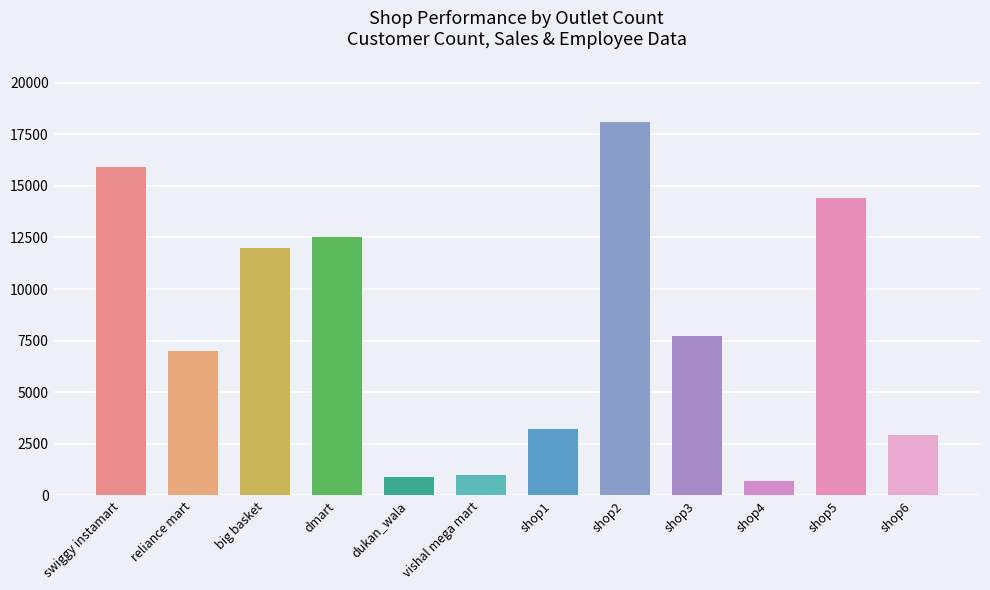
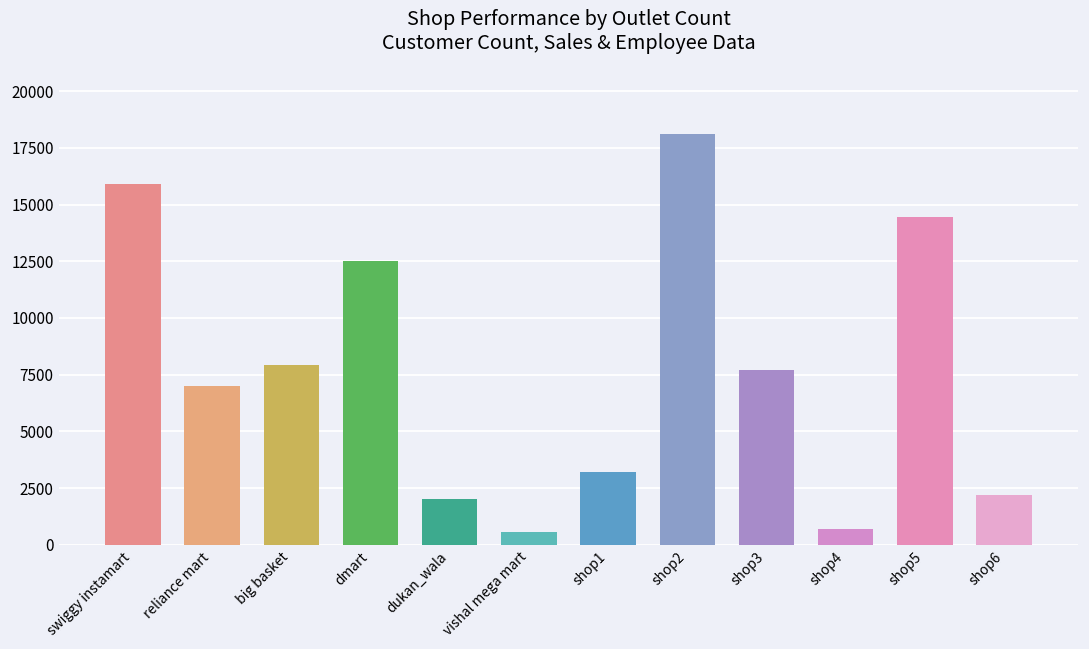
  {
    "swiggy instamart": 15900,
    "reliance mart": 7000,
-   "big basket": 12000,
+   "big basket": 7900,
    "dmart": 12500,
-   "dukan_wala": 900,
-   "vishal mega mart": 1000,
+   "dukan_wala": 2000,
+   "vishal mega mart": 600,
    "shop1": 3200,
    "shop2": 18100,
    "shop3": 7700,
    "shop4": 700,
    "shop5": 14400,
-   "shop6": 2900
+   "shop6": 2200
  }
